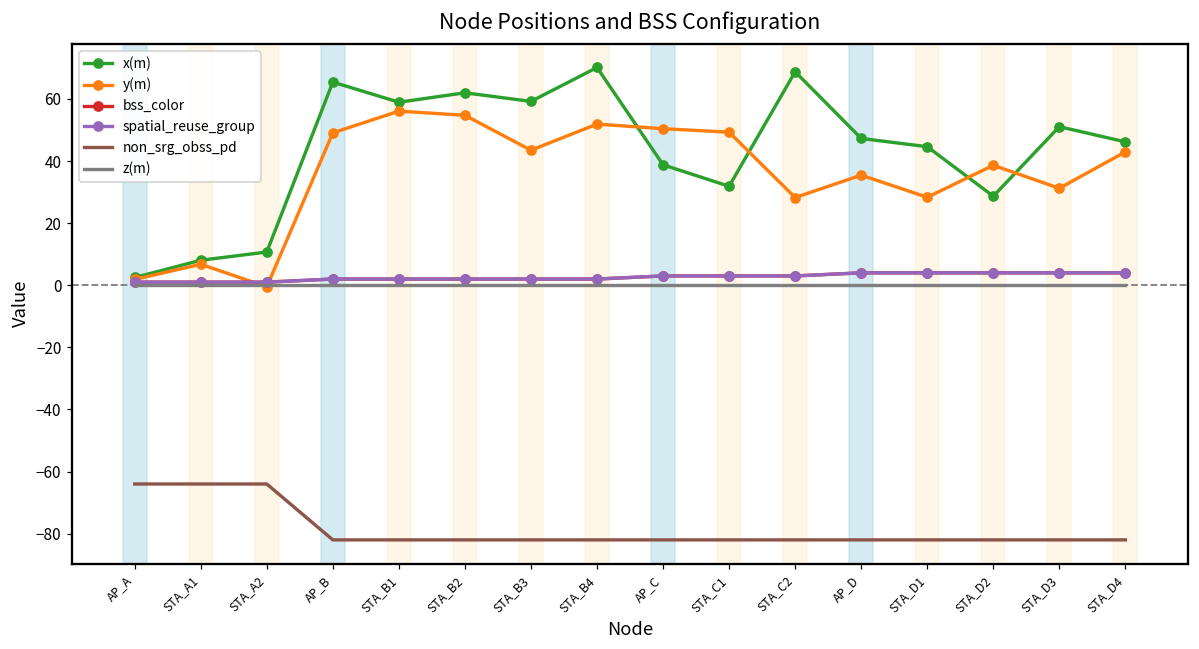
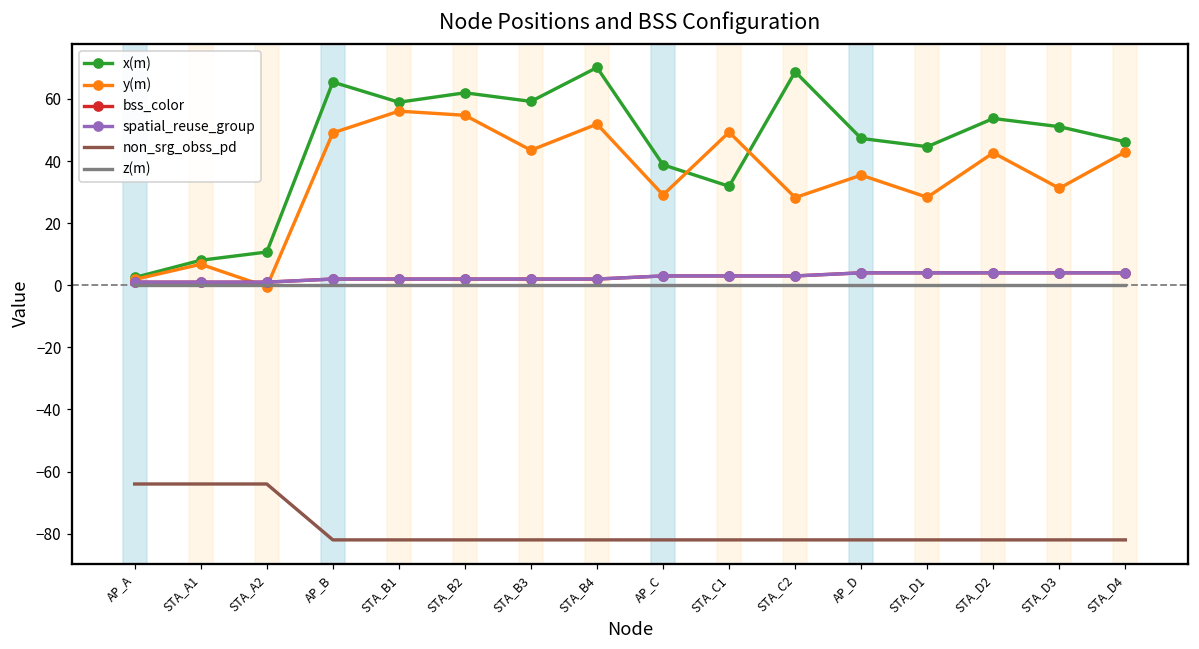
  {
    "x(m)": {
      "STA_A1": 8,
      "STA_A2": 11,
      "AP_B": 65,
      "STA_B1": 59,
      "STA_B2": 62,
      "STA_B3": 59,
      "STA_B4": 70,
      "AP_C": 39,
      "STA_C1": 32,
      "STA_C2": 69,
      "AP_D": 47,
      "STA_D1": 45,
-     "STA_D2": 29,
+     "STA_D2": 54,
      "STA_D3": 51,
      "STA_D4": 46
    },
    "y(m)": {
      "STA_A1": 7,
      "AP_B": 49,
      "STA_B1": 56,
      "STA_B2": 55,
      "STA_B3": 43,
      "STA_B4": 52,
-     "AP_C": 50,
+     "AP_C": 29,
      "STA_C1": 49,
      "STA_C2": 28,
      "AP_D": 35,
      "STA_D1": 28,
-     "STA_D2": 39,
+     "STA_D2": 43,
      "STA_D3": 31,
      "STA_D4": 43
    },
    "spatial_reuse_group": {
      "STA_A1": 1,
      "STA_A2": 1,
      "AP_B": 2,
      "STA_B1": 2,
      "STA_B2": 2,
      "STA_B3": 2,
      "STA_B4": 2,
      "AP_C": 3,
      "STA_C1": 3,
      "STA_C2": 3,
      "AP_D": 4,
      "STA_D1": 4,
      "STA_D2": 4,
      "STA_D3": 4,
      "STA_D4": 4
    },
    "non_srg_obss_pd": {
      "AP_A": -64,
      "STA_A1": -64,
      "STA_A2": -64,
      "AP_B": -82,
      "STA_B1": -82,
      "STA_B2": -82,
      "STA_B3": -82,
      "STA_B4": -82,
      "AP_C": -82,
      "STA_C1": -82,
      "STA_C2": -82,
      "AP_D": -82,
      "STA_D1": -82,
      "STA_D2": -82,
      "STA_D3": -82,
      "STA_D4": -82
    },
    "z(m)": {
      "AP_A": 0,
      "STA_A1": 0,
      "AP_B": 0,
      "STA_B1": 0,
      "STA_B2": 0,
      "STA_B3": 0,
      "STA_B4": 0,
      "AP_C": 0,
      "STA_C1": 0,
      "STA_C2": 0,
      "AP_D": 0,
      "STA_D1": 0,
      "STA_D2": 0,
      "STA_D3": 0,
      "STA_D4": 0
    }
  }
